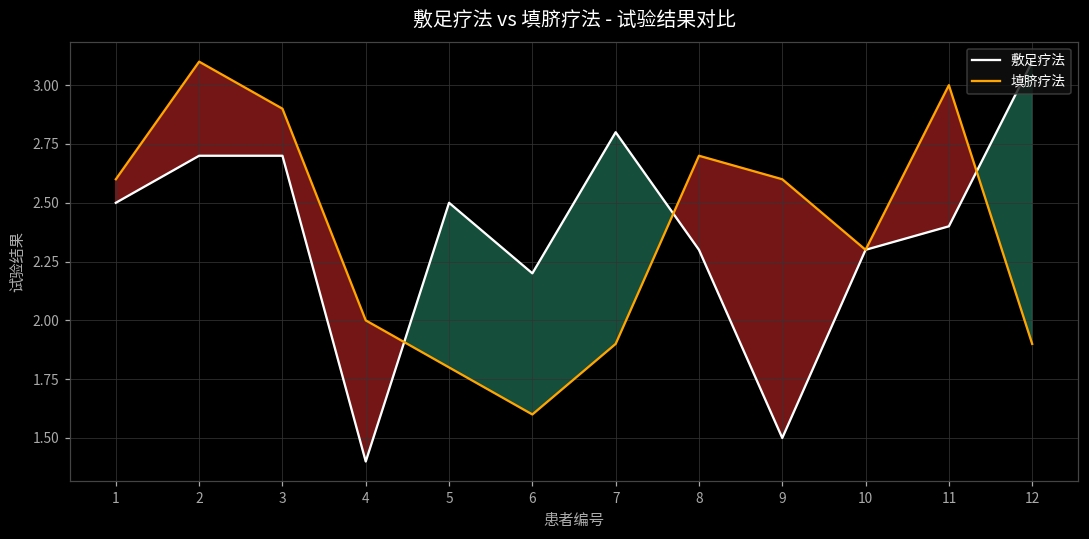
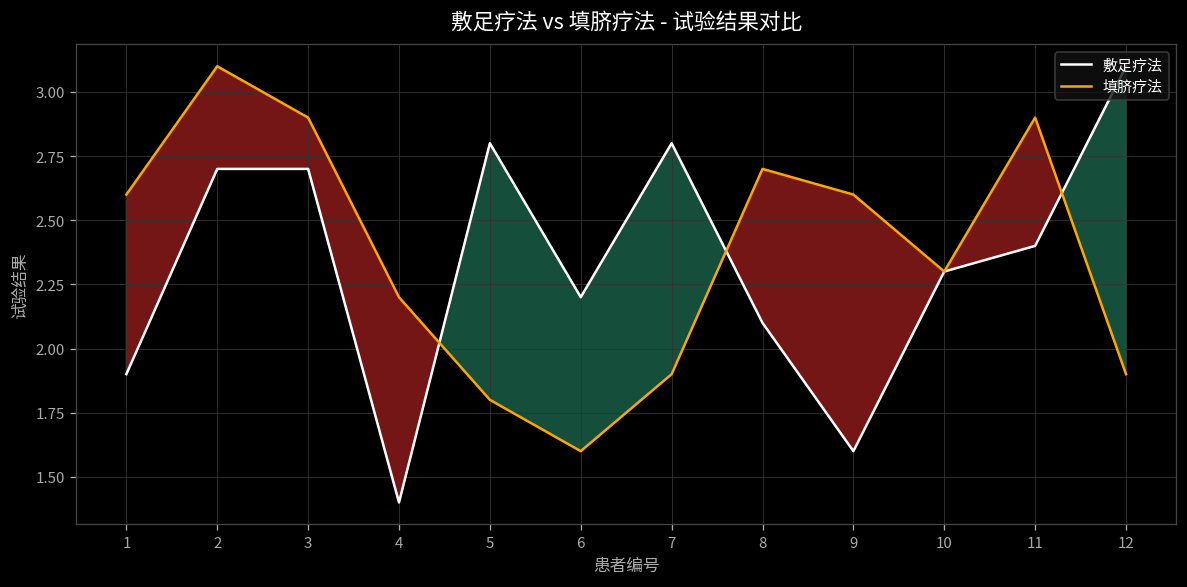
  {
    "敷足疗法": {
-     "1": 2.5,
+     "1": 1.9,
      "2": 2.7,
      "3": 2.7,
      "4": 1.4,
-     "5": 2.5,
+     "5": 2.8,
      "6": 2.2,
      "7": 2.8,
-     "8": 2.3,
-     "9": 1.5,
+     "8": 2.1,
+     "9": 1.6,
      "11": 2.4
    },
    "填脐疗法": {
      "1": 2.6,
      "2": 3.1,
      "3": 2.9,
-     "4": 2.0,
+     "4": 2.2,
      "5": 1.8,
      "6": 1.6,
      "7": 1.9,
      "8": 2.7,
      "9": 2.6,
-     "11": 3.0,
+     "11": 2.9,
      "12": 1.9
    }
  }
